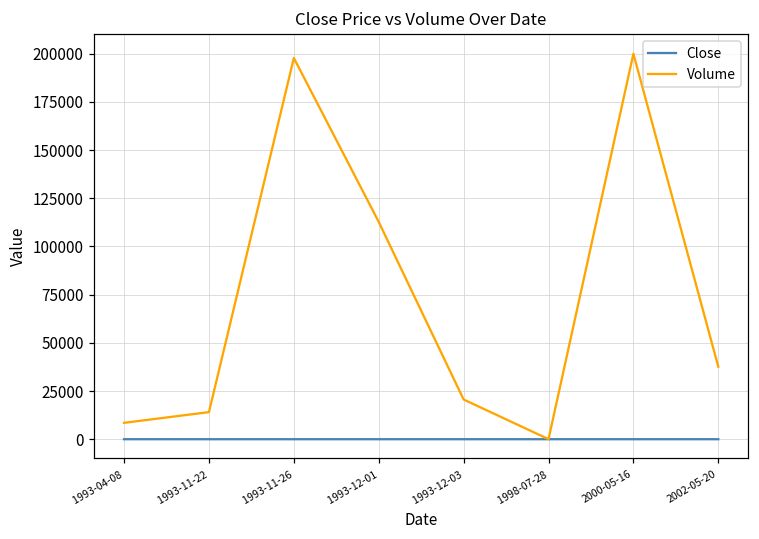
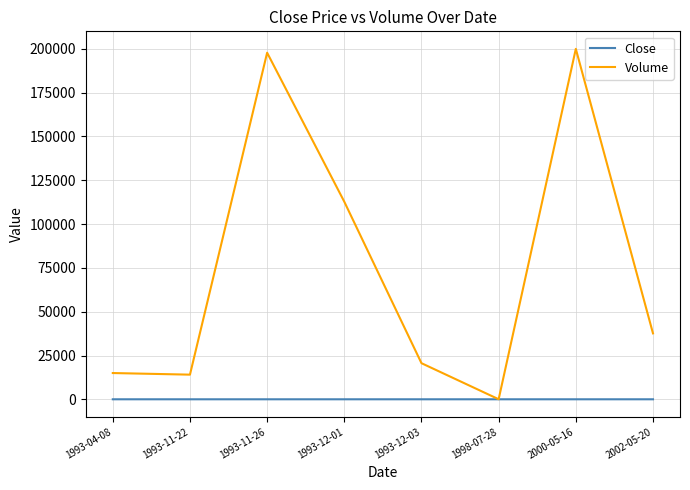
  {
    "Close": {
      "1993-04-08": 0,
      "1993-11-22": 0,
      "1993-11-26": 0,
      "1993-12-01": 0,
      "1993-12-03": 0,
      "2000-05-16": 0,
      "2002-05-20": 0
    },
    "Volume": {
-     "1993-04-08": 9000,
+     "1993-04-08": 15000,
      "1993-11-22": 14000,
      "1993-11-26": 198000,
      "1993-12-01": 113000,
      "1993-12-03": 21000,
      "2000-05-16": 200000,
      "2002-05-20": 38000
    }
  }
